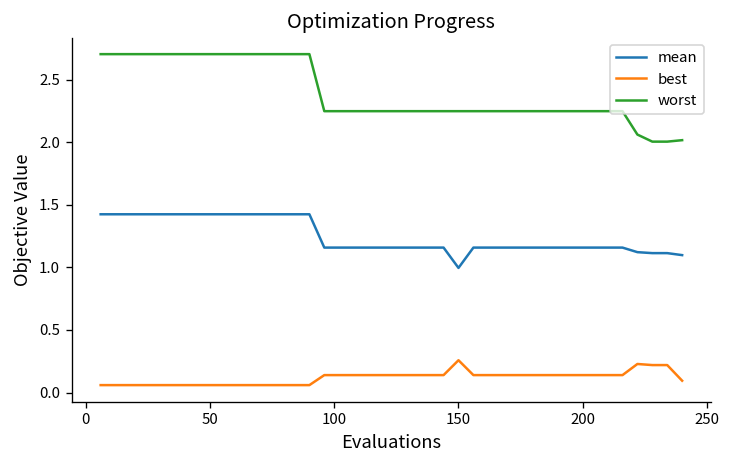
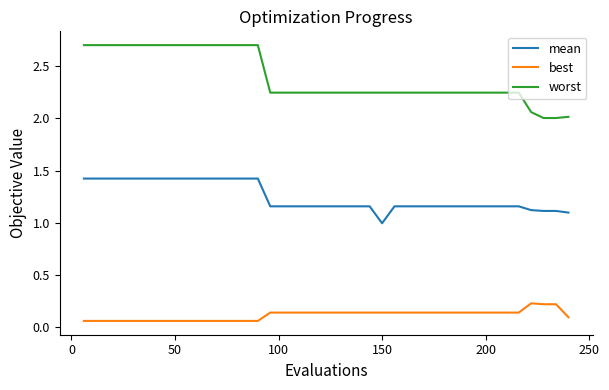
  {
    "mean": {
      "150": 1.00
    },
    "best": {
-     "150": 0.26
+     "150": 0.14
    },
    "worst": {
      "150": 2.25
    }
  }
